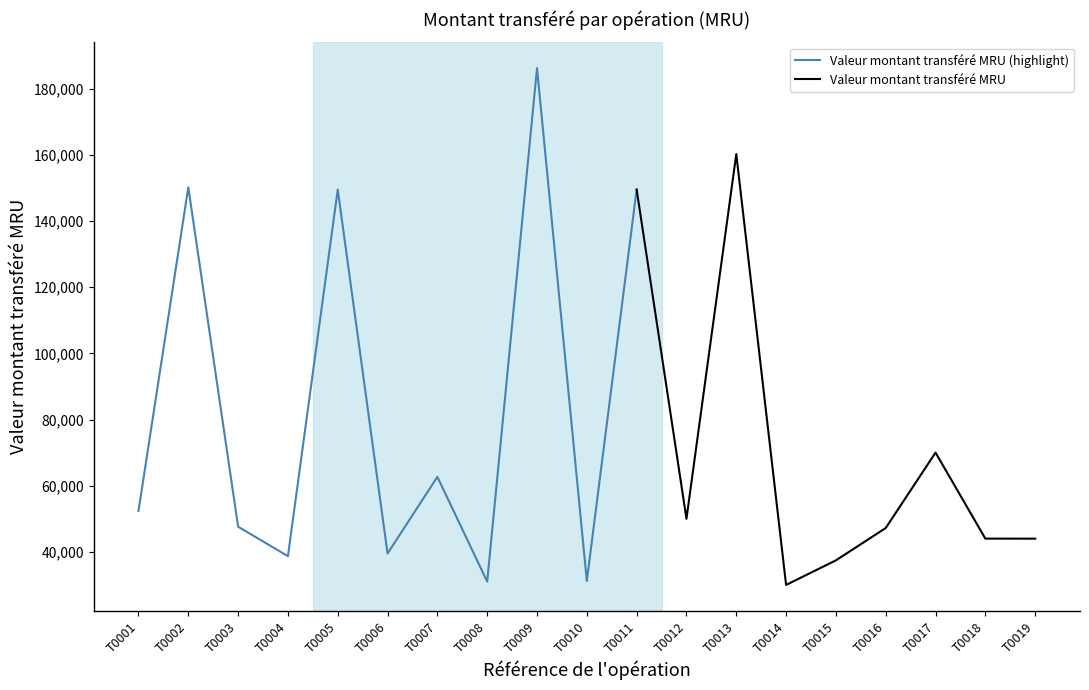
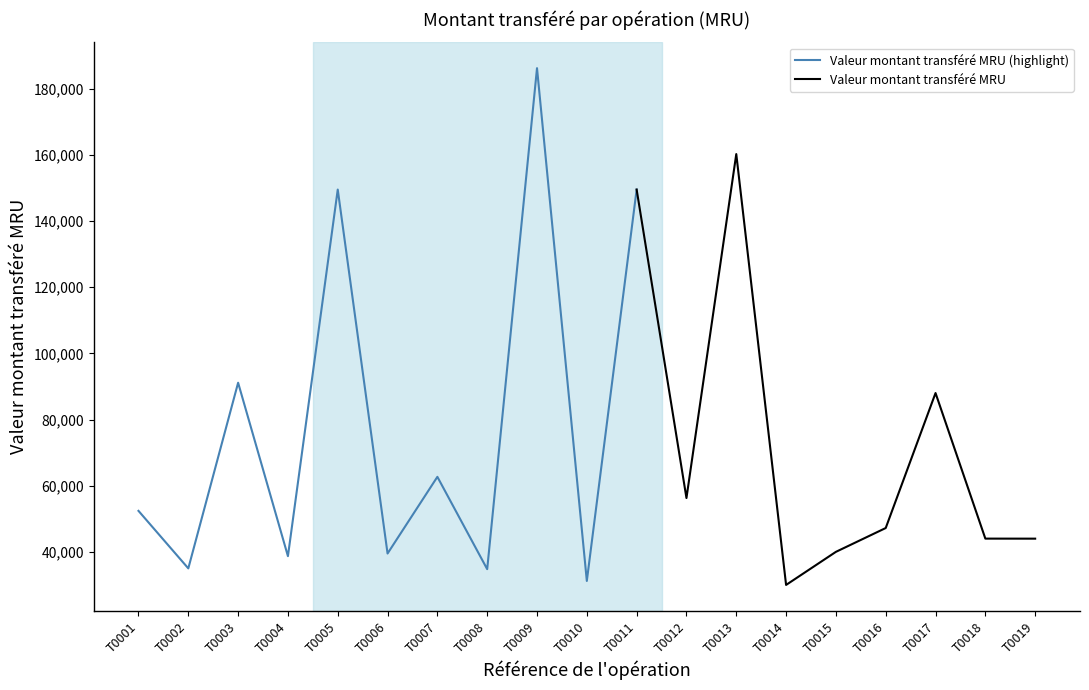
  {
    "Valeur montant transféré MRU (highlight)": {
      "T0001": "52,000",
-     "T0002": "150,000",
-     "T0003": "48,000",
+     "T0002": "35,000",
+     "T0003": "91,000",
      "T0004": "39,000",
      "T0005": "150,000",
      "T0006": "39,000",
      "T0007": "63,000",
-     "T0008": "31,000",
+     "T0008": "35,000",
      "T0009": "186,000",
      "T0010": "31,000"
    },
    "Valeur montant transféré MRU": {
-     "T0012": "50,000",
+     "T0012": "56,000",
      "T0013": "160,000",
      "T0014": "30,000",
-     "T0015": "37,000",
+     "T0015": "40,000",
      "T0016": "47,000",
-     "T0017": "70,000",
+     "T0017": "88,000",
      "T0018": "44,000",
      "T0019": "44,000"
    }
  }
